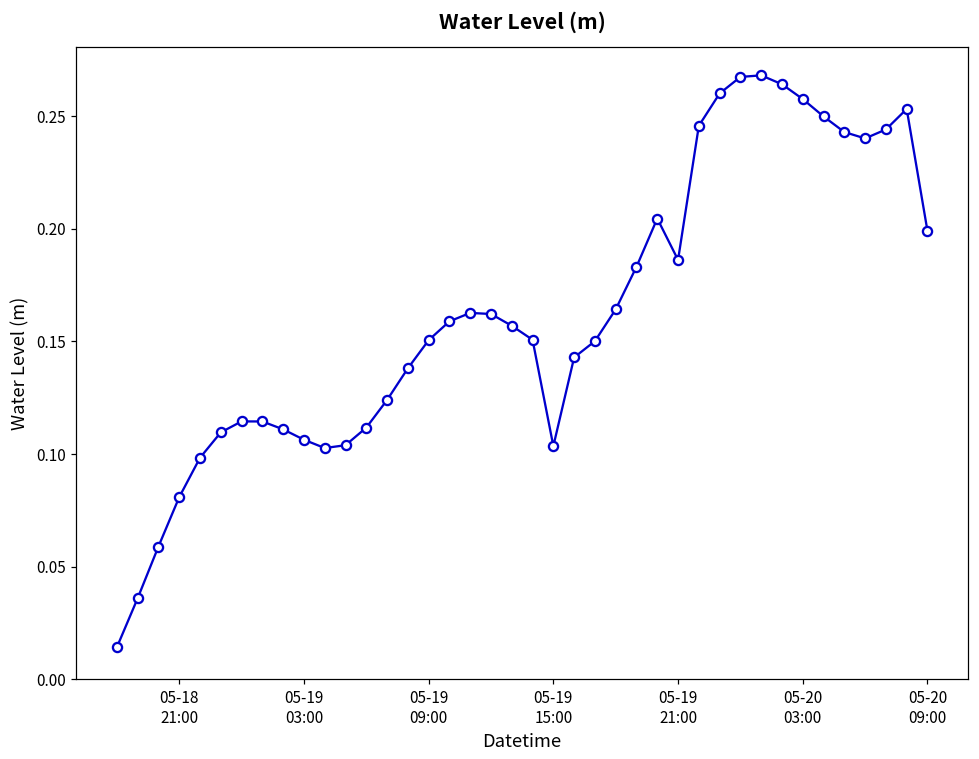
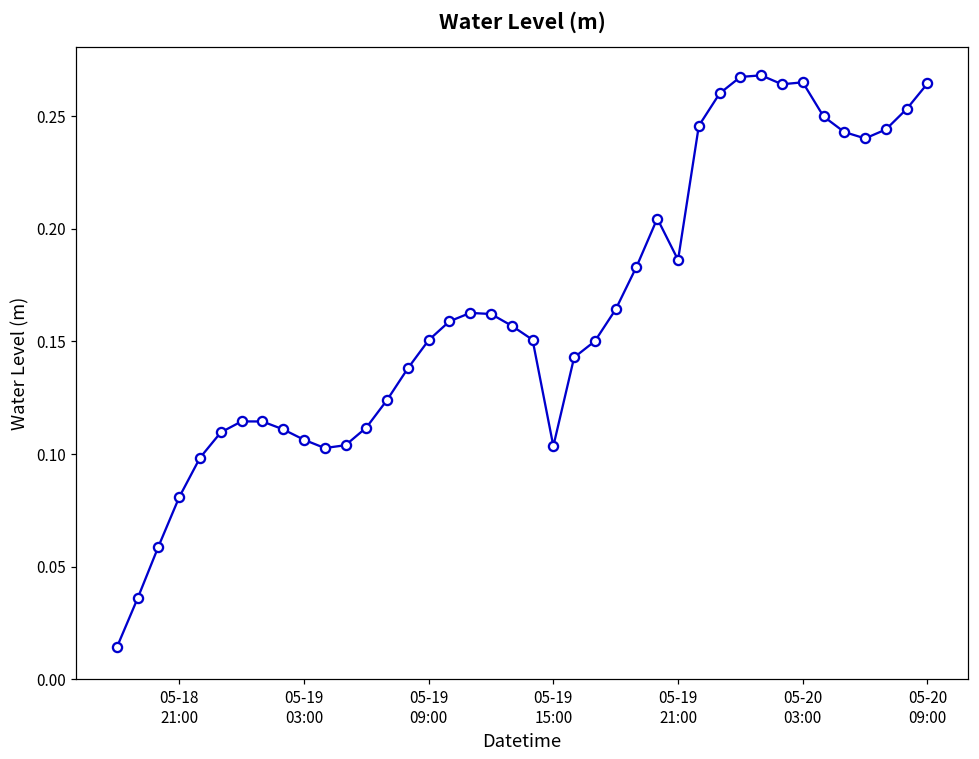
  {
    "05-18 21:00": 0.081,
    "05-19 03:00": 0.106,
    "05-19 09:00": 0.151,
    "05-19 15:00": 0.104,
    "05-19 21:00": 0.186,
-   "05-20 03:00": 0.258,
-   "05-20 09:00": 0.199
+   "05-20 03:00": 0.265,
+   "05-20 09:00": 0.265
  }
